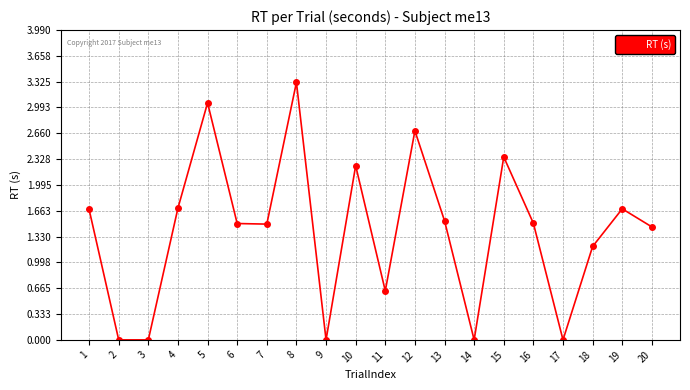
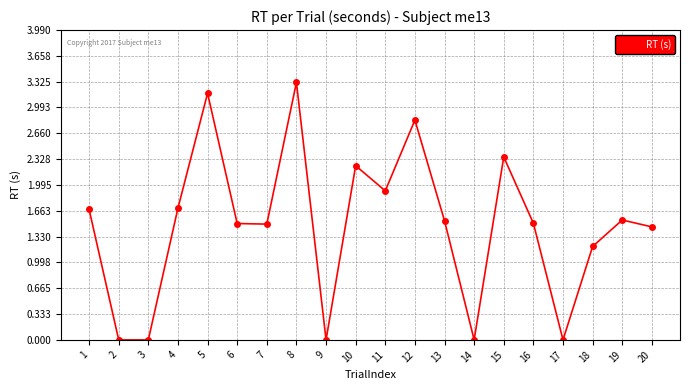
  {
    "1": 1.7,
    "2": 0.0,
    "3": 0.0,
    "4": 1.7,
-   "5": 3.1,
+   "5": 3.2,
    "6": 1.5,
    "7": 1.5,
    "8": 3.3,
    "9": 0.0,
    "10": 2.2,
-   "11": 0.6,
-   "12": 2.7,
+   "11": 1.9,
+   "12": 2.8,
    "13": 1.5,
    "14": 0.0,
    "15": 2.4,
    "16": 1.5,
    "17": 0.0,
    "18": 1.2,
-   "19": 1.7,
+   "19": 1.5,
    "20": 1.5
  }
